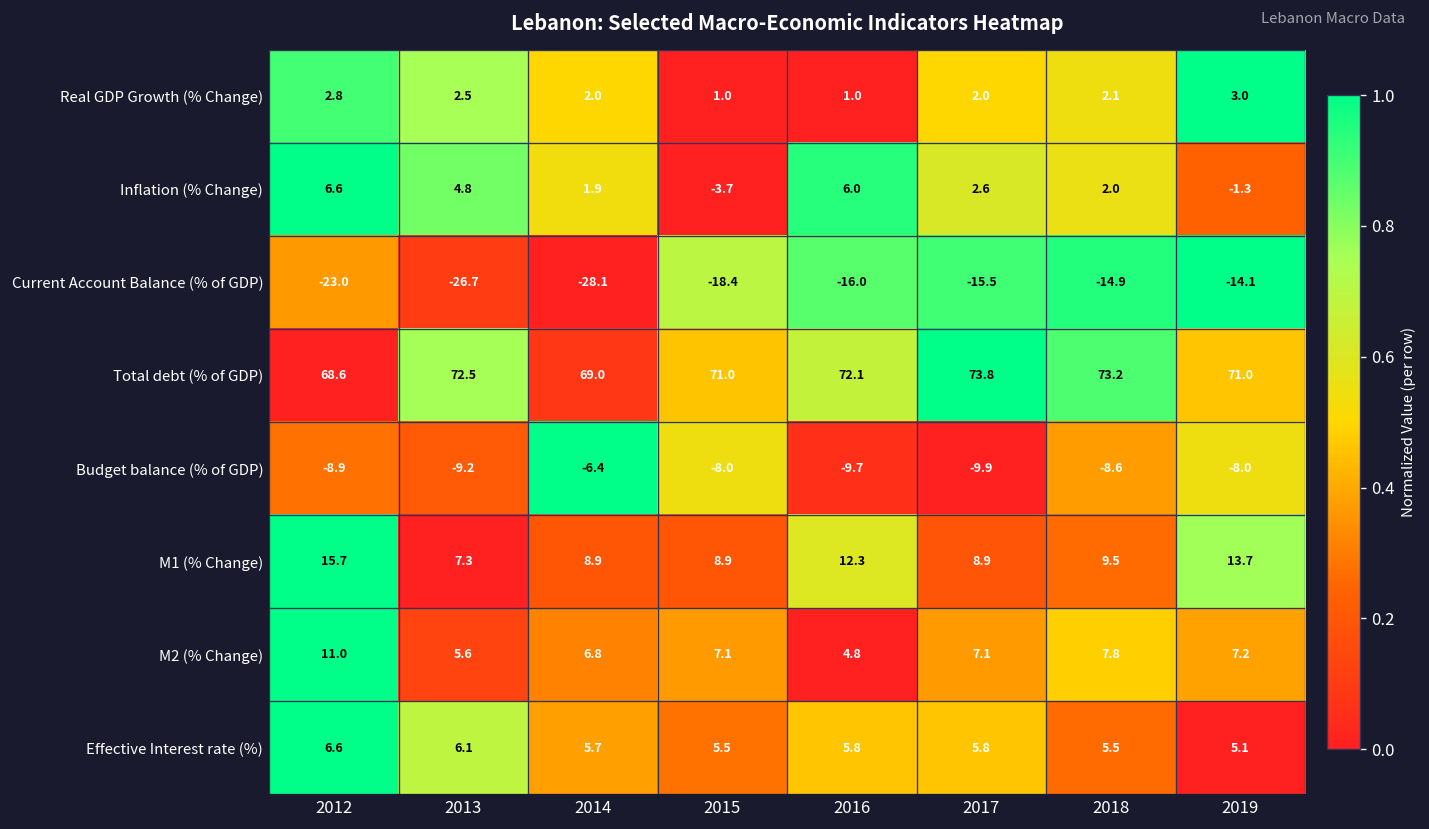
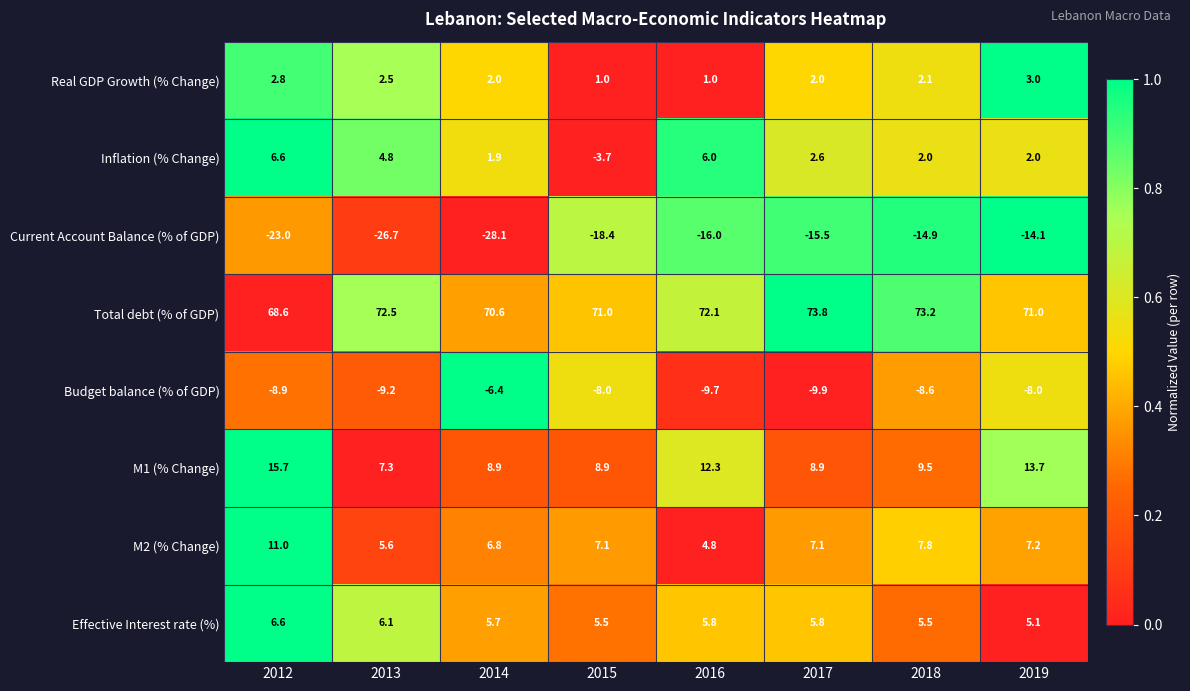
  {
    "Real GDP Growth (% Change)": {
      "2012": 2.8,
      "2013": 2.5,
      "2014": 2.0,
      "2015": 1.0,
      "2016": 1.0,
      "2017": 2.0,
      "2018": 2.1,
      "2019": 3.0
    },
    "Inflation (% Change)": {
      "2012": 6.6,
      "2013": 4.8,
      "2014": 1.9,
      "2015": -3.7,
      "2016": 6.0,
      "2017": 2.6,
      "2018": 2.0,
-     "2019": -1.3
+     "2019": 2.0
    },
    "Current Account Balance (% of GDP)": {
      "2012": -23.0,
      "2013": -26.7,
      "2014": -28.1,
      "2015": -18.4,
      "2016": -16.0,
      "2017": -15.5,
      "2018": -14.9,
      "2019": -14.1
    },
    "Total debt (% of GDP)": {
      "2012": 68.6,
      "2013": 72.5,
-     "2014": 69.0,
+     "2014": 70.6,
      "2015": 71.0,
      "2016": 72.1,
      "2017": 73.8,
      "2018": 73.2,
      "2019": 71.0
    },
    "Budget balance (% of GDP)": {
      "2012": -8.9,
      "2013": -9.2,
      "2014": -6.4,
      "2015": -8.0,
      "2016": -9.7,
      "2017": -9.9,
      "2018": -8.6,
      "2019": -8.0
    },
    "M1 (% Change)": {
      "2012": 15.7,
      "2013": 7.3,
      "2014": 8.9,
      "2015": 8.9,
      "2016": 12.3,
      "2017": 8.9,
      "2018": 9.5,
      "2019": 13.7
    },
    "M2 (% Change)": {
      "2012": 11.0,
      "2013": 5.6,
      "2014": 6.8,
      "2015": 7.1,
      "2016": 4.8,
      "2017": 7.1,
      "2018": 7.8,
      "2019": 7.2
    },
    "Effective Interest rate (%)": {
      "2012": 6.6,
      "2013": 6.1,
      "2014": 5.7,
      "2015": 5.5,
      "2016": 5.8,
      "2017": 5.8,
      "2018": 5.5,
      "2019": 5.1
    }
  }
